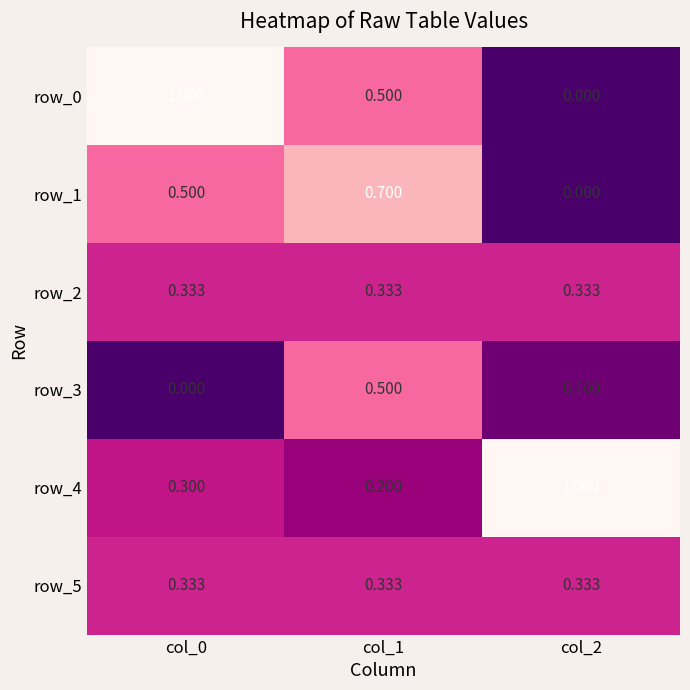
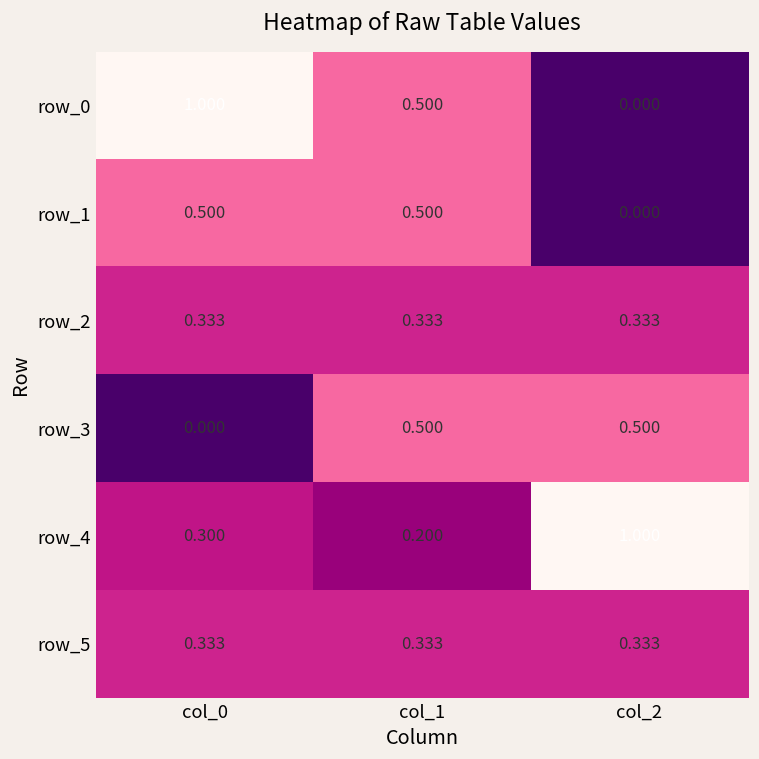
  {
    "row_0": {
      "col_1": 0.500,
      "col_2": 0.000
    },
    "row_1": {
      "col_0": 0.500,
-     "col_1": 0.700,
+     "col_1": 0.500,
      "col_2": 0.000
    },
    "row_2": {
      "col_0": 0.333,
      "col_1": 0.333,
      "col_2": 0.333
    },
    "row_3": {
      "col_0": 0.000,
      "col_1": 0.500,
-     "col_2": 0.100
+     "col_2": 0.500
    },
    "row_4": {
      "col_0": 0.300,
      "col_1": 0.200
    },
    "row_5": {
      "col_0": 0.333,
      "col_1": 0.333,
      "col_2": 0.333
    }
  }
